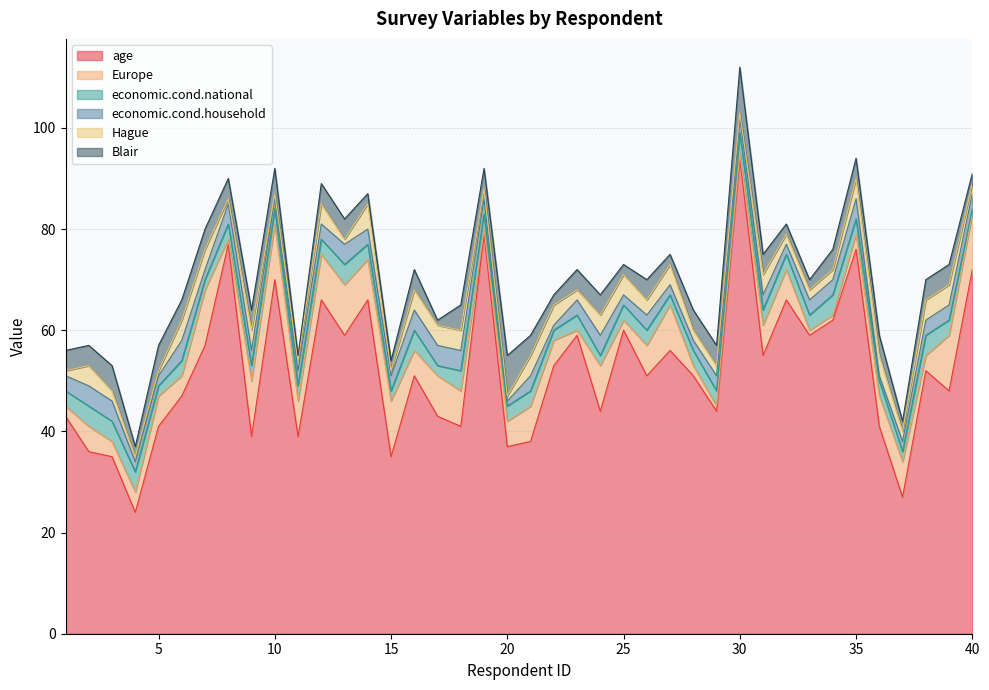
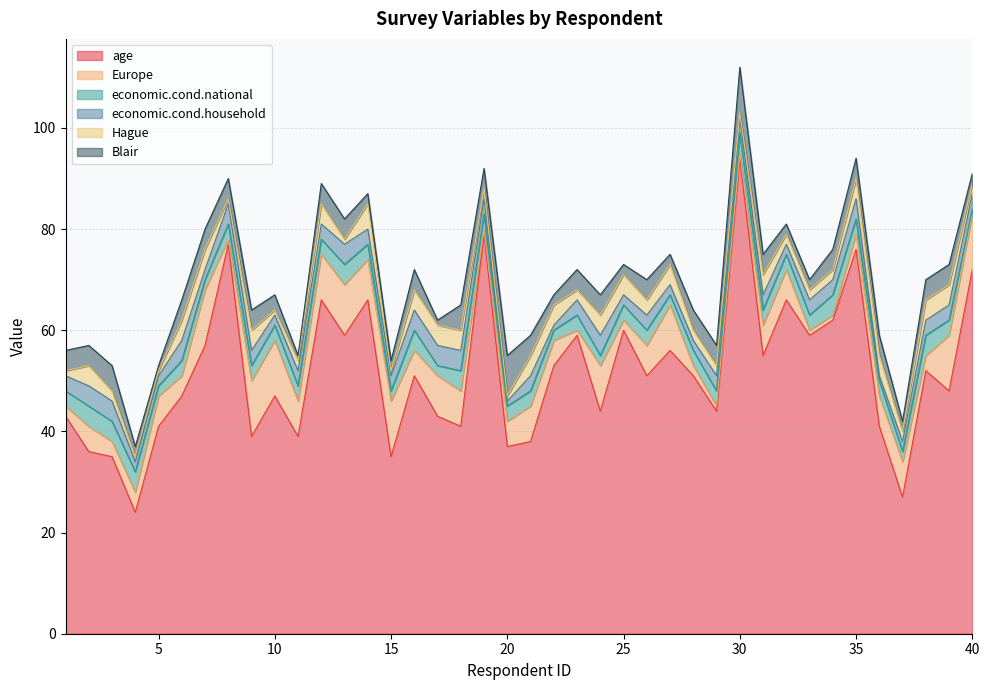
  {
    "age": {
      "5": 41,
-     "10": 70,
+     "10": 47,
      "15": 35,
      "20": 37,
      "25": 60,
      "30": 94,
      "35": 76,
      "40": 72
    },
    "Blair": {
-     "5": 5,
-     "10": 5,
+     "5": 1,
+     "10": 3,
      "15": 2,
      "20": 8,
      "25": 2,
      "30": 9,
      "35": 4,
      "40": 2
    }
  }
